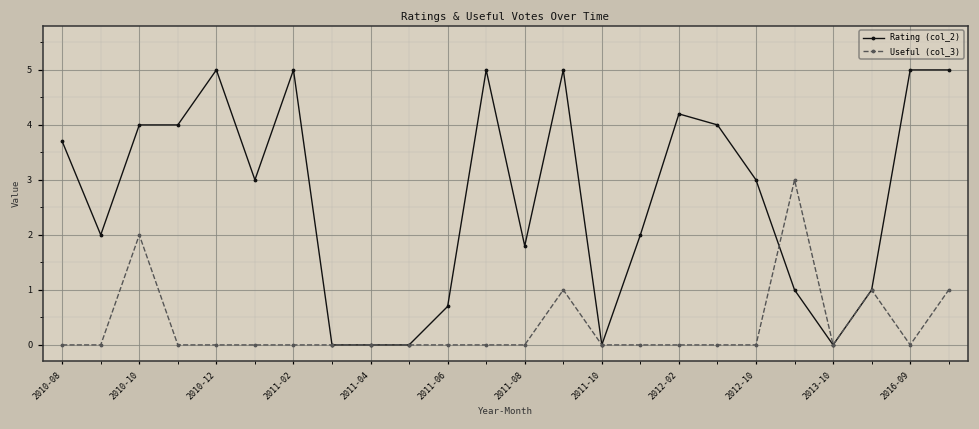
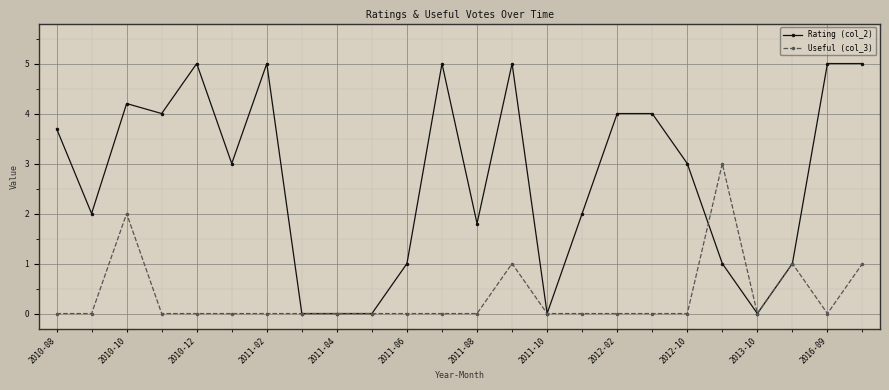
  {
    "Rating (col_2)": {
      "2010-08": 3.7,
-     "2010-10": 4.0,
+     "2010-10": 4.2,
      "2010-12": 5.0,
      "2011-02": 5.0,
-     "2011-06": 0.7,
+     "2011-06": 1.0,
      "2011-08": 1.8,
-     "2012-02": 4.2,
+     "2012-02": 4.0,
      "2012-10": 3.0,
      "2016-09": 5.0
    },
    "Useful (col_3)": {
      "2010-08": 0.0,
      "2010-10": 2.0,
      "2010-12": 0.0,
      "2011-02": 0.0,
      "2011-06": 0.0,
      "2011-08": 0.0,
      "2012-02": 0.0,
      "2012-10": 0.0,
      "2016-09": 0.0
    }
  }
